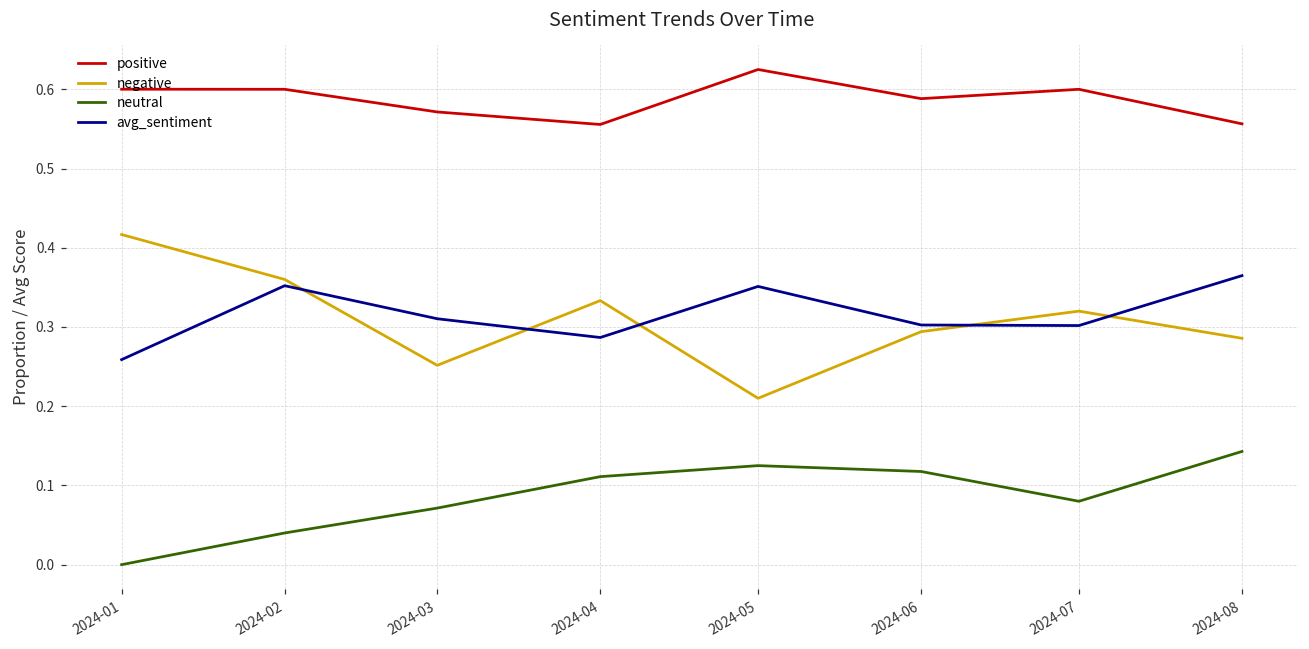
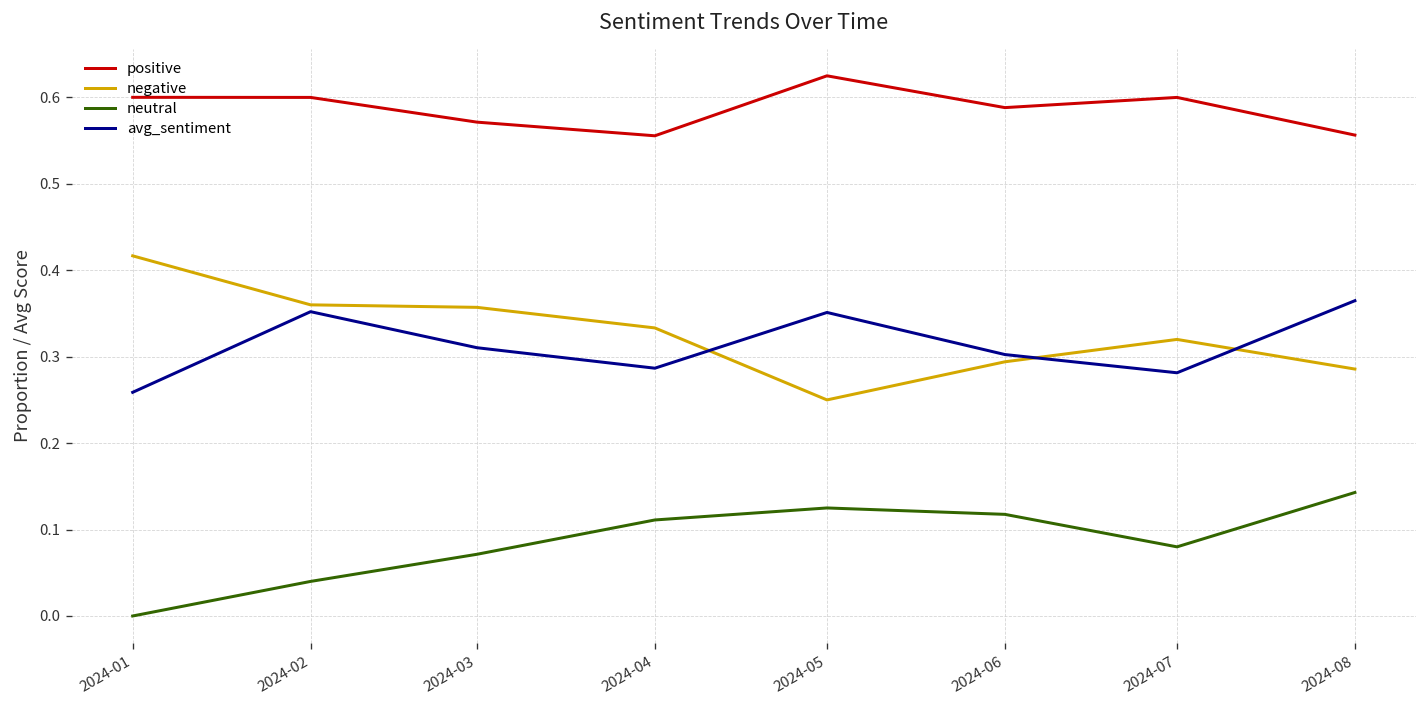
  {
    "positive": {
      "2024-01": 0.60,
      "2024-02": 0.60,
      "2024-03": 0.57,
      "2024-04": 0.56,
      "2024-05": 0.63,
      "2024-06": 0.59,
      "2024-07": 0.60,
      "2024-08": 0.56
    },
    "negative": {
      "2024-01": 0.42,
      "2024-02": 0.36,
-     "2024-03": 0.25,
+     "2024-03": 0.36,
      "2024-04": 0.33,
-     "2024-05": 0.21,
+     "2024-05": 0.25,
      "2024-06": 0.29,
      "2024-07": 0.32,
      "2024-08": 0.29
    },
    "neutral": {
      "2024-01": 0.00,
      "2024-02": 0.04,
      "2024-03": 0.07,
      "2024-04": 0.11,
      "2024-05": 0.13,
      "2024-06": 0.12,
      "2024-07": 0.08,
      "2024-08": 0.14
    },
    "avg_sentiment": {
      "2024-01": 0.26,
      "2024-02": 0.35,
      "2024-03": 0.31,
      "2024-04": 0.29,
      "2024-05": 0.35,
      "2024-06": 0.30,
-     "2024-07": 0.30,
+     "2024-07": 0.28,
      "2024-08": 0.36
    }
  }
